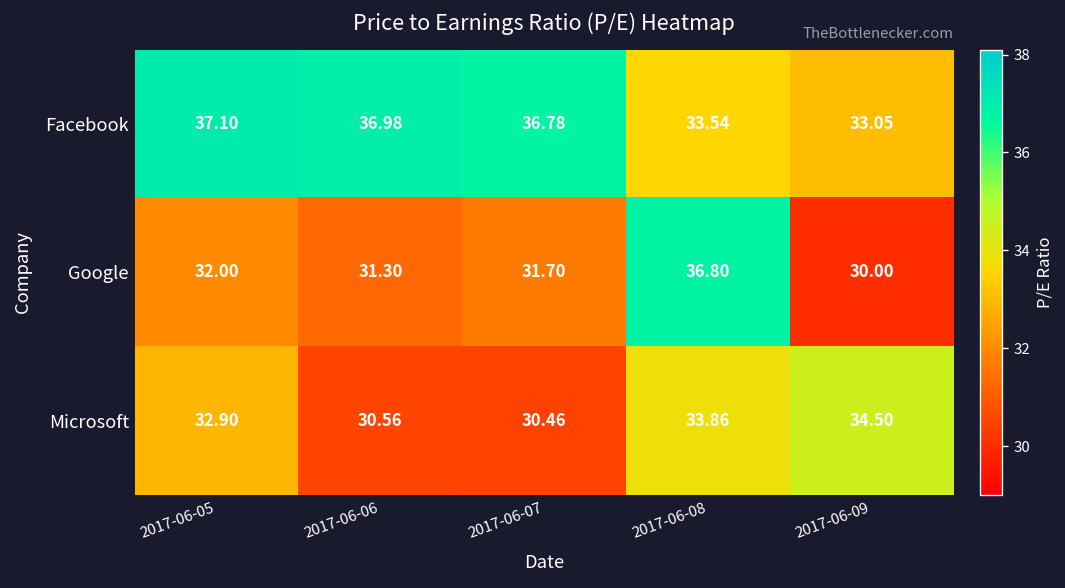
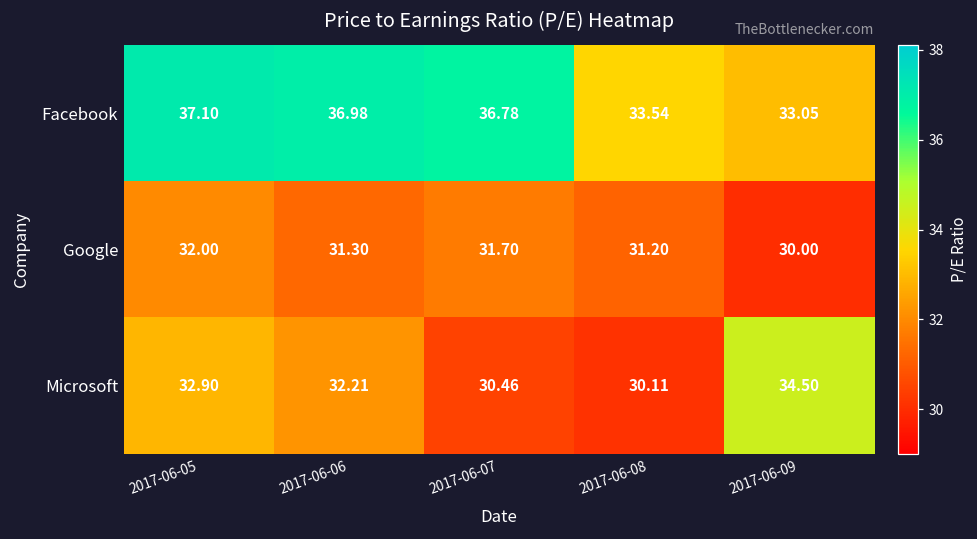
  {
    "Facebook": {
      "2017-06-05": 37.10,
      "2017-06-06": 36.98,
      "2017-06-07": 36.78,
      "2017-06-08": 33.54,
      "2017-06-09": 33.05
    },
    "Google": {
      "2017-06-05": 32.00,
      "2017-06-06": 31.30,
      "2017-06-07": 31.70,
-     "2017-06-08": 36.80,
+     "2017-06-08": 31.20,
      "2017-06-09": 30.00
    },
    "Microsoft": {
      "2017-06-05": 32.90,
-     "2017-06-06": 30.56,
+     "2017-06-06": 32.21,
      "2017-06-07": 30.46,
-     "2017-06-08": 33.86,
+     "2017-06-08": 30.11,
      "2017-06-09": 34.50
    }
  }
